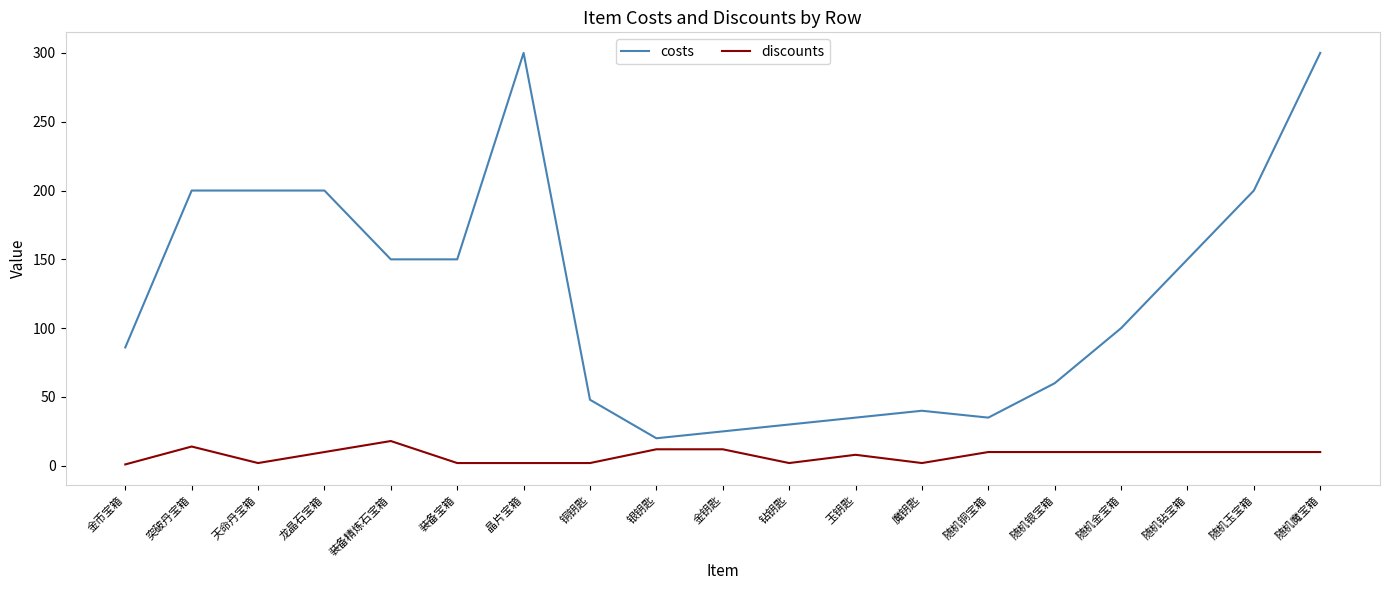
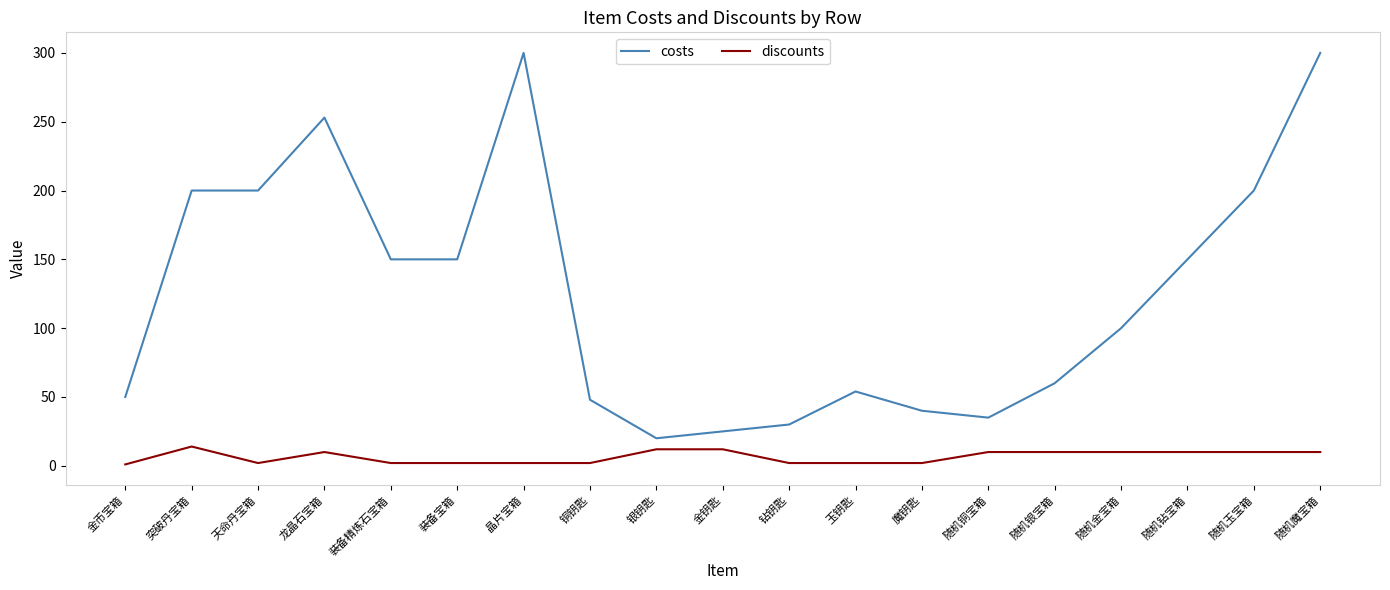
  {
    "costs": {
-     "金币宝箱": 86,
+     "金币宝箱": 50,
      "突破丹宝箱": 200,
      "天命丹宝箱": 200,
-     "龙晶石宝箱": 200,
+     "龙晶石宝箱": 253,
      "装备精炼石宝箱": 150,
      "装备宝箱": 150,
      "晶片宝箱": 300,
      "铜钥匙": 48,
      "银钥匙": 20,
      "金钥匙": 25,
      "钻钥匙": 30,
-     "玉钥匙": 35,
+     "玉钥匙": 54,
      "魔钥匙": 40,
      "随机铜宝箱": 35,
      "随机银宝箱": 60,
      "随机金宝箱": 100,
      "随机钻宝箱": 150,
      "随机玉宝箱": 200,
      "随机魔宝箱": 300
    },
    "discounts": {
      "金币宝箱": 1,
      "突破丹宝箱": 14,
      "天命丹宝箱": 2,
      "龙晶石宝箱": 10,
-     "装备精炼石宝箱": 18,
+     "装备精炼石宝箱": 2,
      "装备宝箱": 2,
      "晶片宝箱": 2,
      "铜钥匙": 2,
      "银钥匙": 12,
      "金钥匙": 12,
      "钻钥匙": 2,
-     "玉钥匙": 8,
+     "玉钥匙": 2,
      "魔钥匙": 2,
      "随机铜宝箱": 10,
      "随机银宝箱": 10,
      "随机金宝箱": 10,
      "随机钻宝箱": 10,
      "随机玉宝箱": 10,
      "随机魔宝箱": 10
    }
  }
